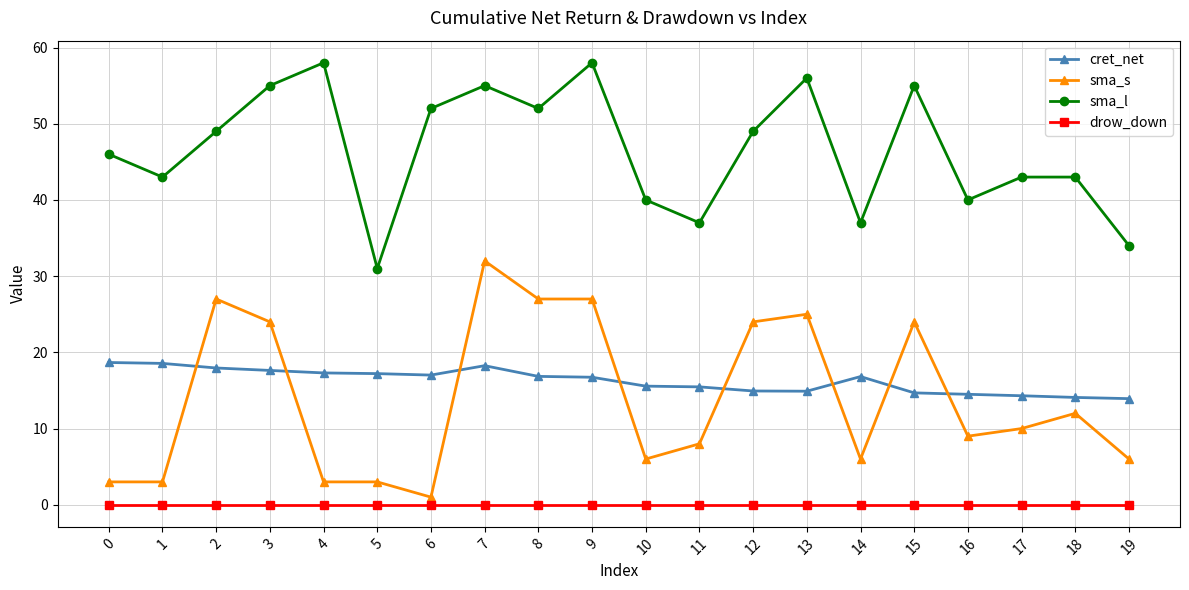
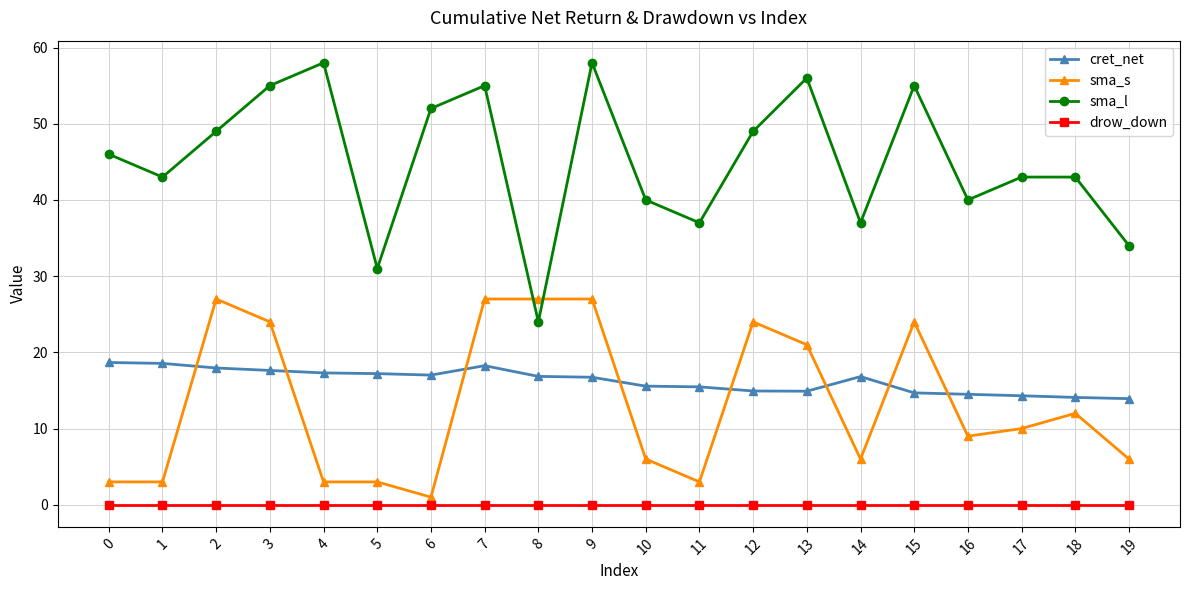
  {
    "cret_net": {
      "0": 19,
      "1": 19,
      "2": 18,
      "3": 18,
      "4": 17,
      "5": 17,
      "6": 17,
      "7": 18,
      "8": 17,
      "9": 17,
      "10": 16,
      "11": 15,
      "12": 15,
      "13": 15,
      "14": 17,
      "15": 15,
      "16": 14,
      "17": 14,
      "18": 14,
      "19": 14
    },
    "sma_s": {
      "0": 3,
      "1": 3,
      "2": 27,
      "3": 24,
      "4": 3,
      "5": 3,
      "6": 1,
-     "7": 32,
+     "7": 27,
      "8": 27,
      "9": 27,
      "10": 6,
-     "11": 8,
+     "11": 3,
      "12": 24,
-     "13": 25,
+     "13": 21,
      "14": 6,
      "15": 24,
      "16": 9,
      "17": 10,
      "18": 12,
      "19": 6
    },
    "sma_l": {
      "0": 46,
      "1": 43,
      "2": 49,
      "3": 55,
      "4": 58,
      "5": 31,
      "6": 52,
      "7": 55,
-     "8": 52,
+     "8": 24,
      "9": 58,
      "10": 40,
      "11": 37,
      "12": 49,
      "13": 56,
      "14": 37,
      "15": 55,
      "16": 40,
      "17": 43,
      "18": 43,
      "19": 34
    },
    "drow_down": {
      "0": 0,
      "1": 0,
      "2": 0,
      "3": 0,
      "4": 0,
      "5": 0,
      "6": 0,
      "7": 0,
      "8": 0,
      "9": 0,
      "10": 0,
      "11": 0,
      "12": 0,
      "13": 0,
      "14": 0,
      "15": 0,
      "16": 0,
      "17": 0,
      "18": 0,
      "19": 0
    }
  }
